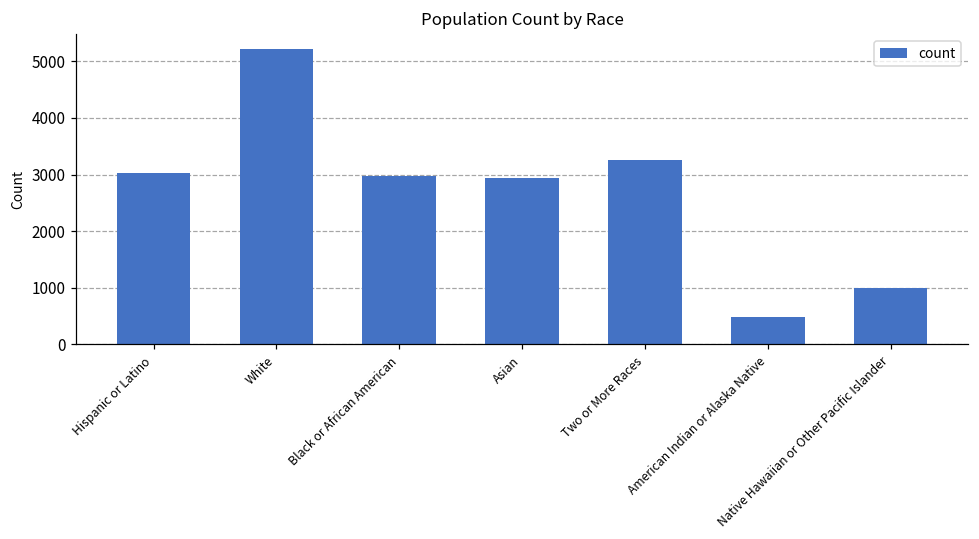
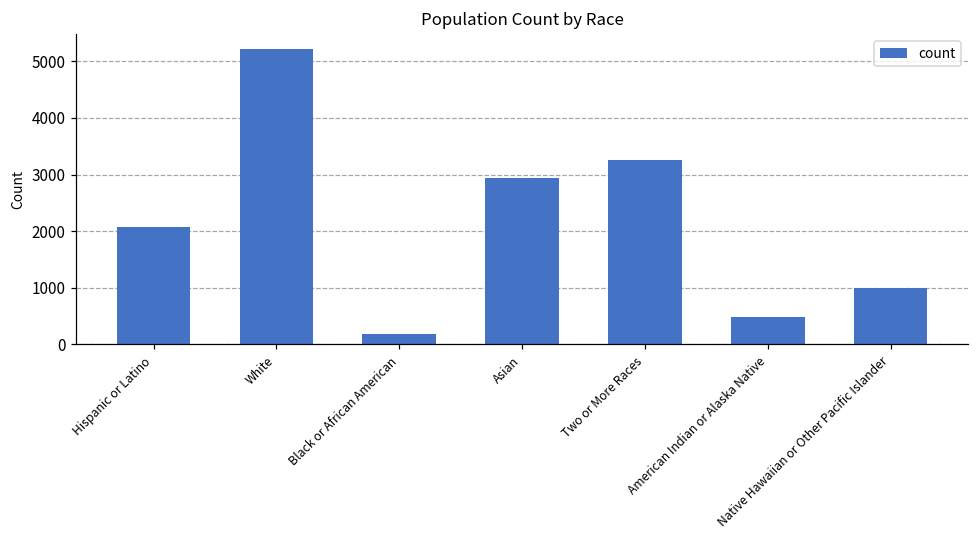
  {
-   "Hispanic or Latino": 3000,
+   "Hispanic or Latino": 2100,
    "White": 5200,
-   "Black or African American": 3000,
+   "Black or African American": 200,
    "Asian": 2900,
    "Two or More Races": 3300,
    "American Indian or Alaska Native": 500,
    "Native Hawaiian or Other Pacific Islander": 1000
  }
